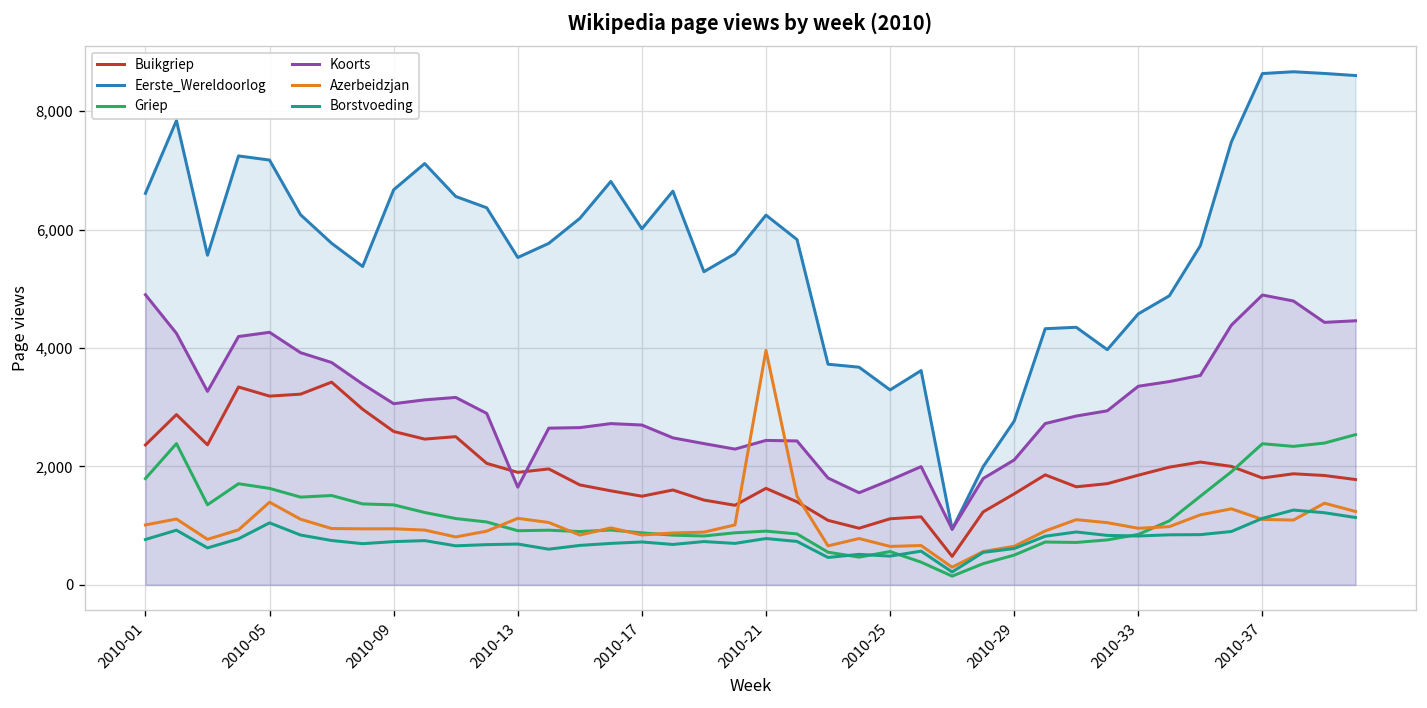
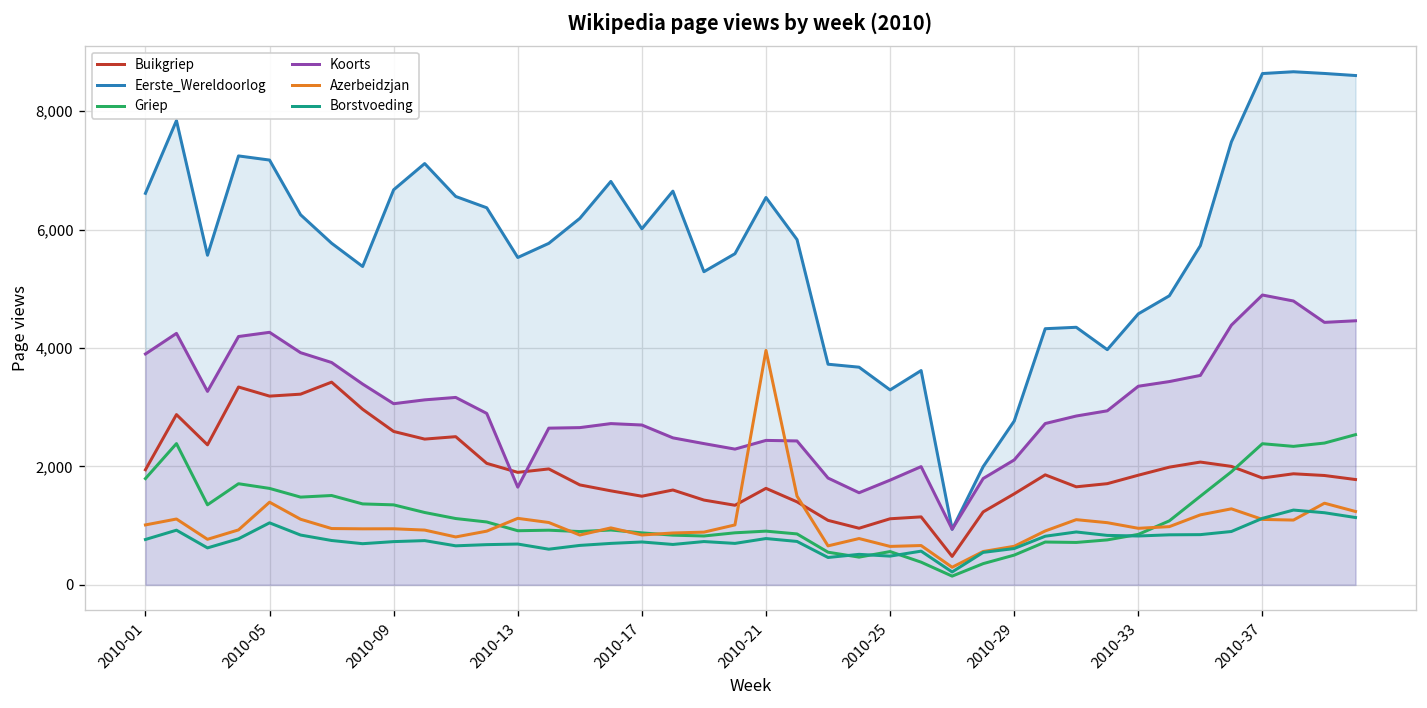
  {
    "Buikgriep": {
-     "2010-01": "2,400",
+     "2010-01": "1,900",
      "2010-05": "3,200",
      "2010-09": "2,600",
      "2010-13": "1,900",
      "2010-17": "1,500",
      "2010-21": "1,600",
      "2010-25": "1,100",
      "2010-29": "1,500",
      "2010-33": "1,900",
      "2010-37": "1,800"
    },
    "Eerste_Wereldoorlog": {
      "2010-01": "6,600",
      "2010-05": "7,200",
      "2010-09": "6,700",
      "2010-13": "5,500",
      "2010-17": "6,000",
-     "2010-21": "6,200",
+     "2010-21": "6,500",
      "2010-25": "3,300",
      "2010-29": "2,800",
      "2010-33": "4,600",
      "2010-37": "8,600"
    },
    "Koorts": {
-     "2010-01": "4,900",
+     "2010-01": "3,900",
      "2010-05": "4,300",
      "2010-09": "3,100",
      "2010-13": "1,700",
      "2010-17": "2,700",
      "2010-21": "2,400",
      "2010-25": "1,800",
      "2010-29": "2,100",
      "2010-33": "3,400",
      "2010-37": "4,900"
    },
    "Azerbeidzjan": {
      "2010-01": "1,000",
      "2010-05": "1,400",
      "2010-09": "900",
      "2010-13": "1,100",
      "2010-21": "4,000",
      "2010-25": "600",
      "2010-33": "1,000"
    }
  }
